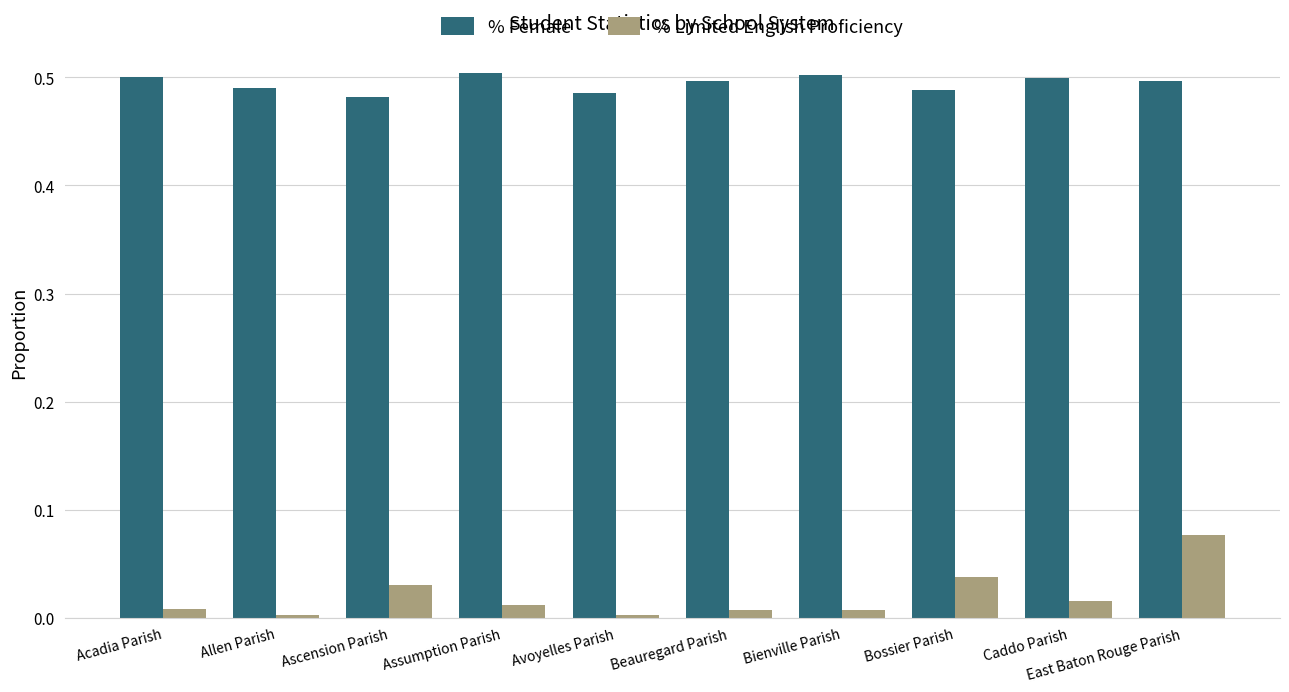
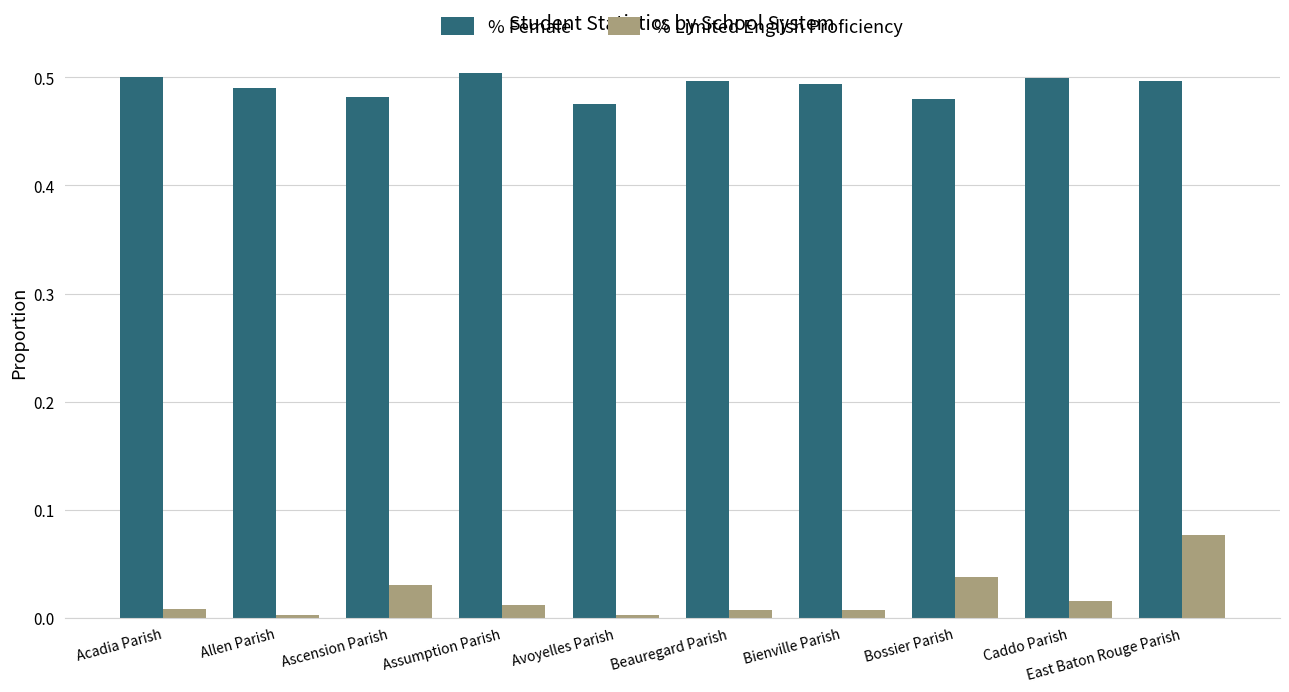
  {
    "% Female": {
      "Acadia Parish": 0.500,
      "Allen Parish": 0.490,
      "Ascension Parish": 0.482,
      "Assumption Parish": 0.504,
-     "Avoyelles Parish": 0.485,
+     "Avoyelles Parish": 0.475,
      "Beauregard Parish": 0.497,
-     "Bienville Parish": 0.502,
-     "Bossier Parish": 0.489,
+     "Bienville Parish": 0.494,
+     "Bossier Parish": 0.480,
      "Caddo Parish": 0.499,
      "East Baton Rouge Parish": 0.497
    },
    "% Limited English Proficiency": {
      "Acadia Parish": 0.009,
      "Allen Parish": 0.003,
      "Ascension Parish": 0.030,
      "Assumption Parish": 0.012,
      "Avoyelles Parish": 0.003,
      "Beauregard Parish": 0.007,
      "Bienville Parish": 0.007,
      "Bossier Parish": 0.038,
      "Caddo Parish": 0.015,
      "East Baton Rouge Parish": 0.077
    }
  }
